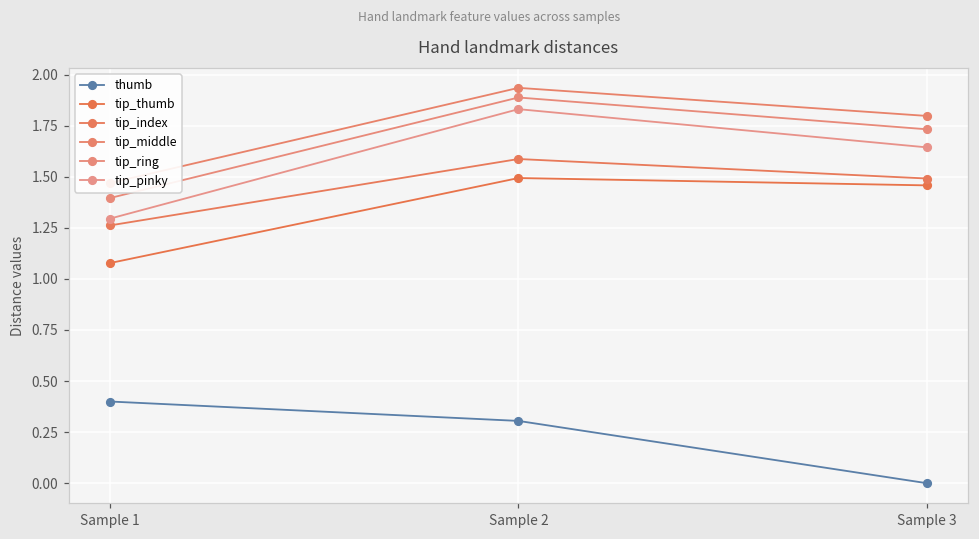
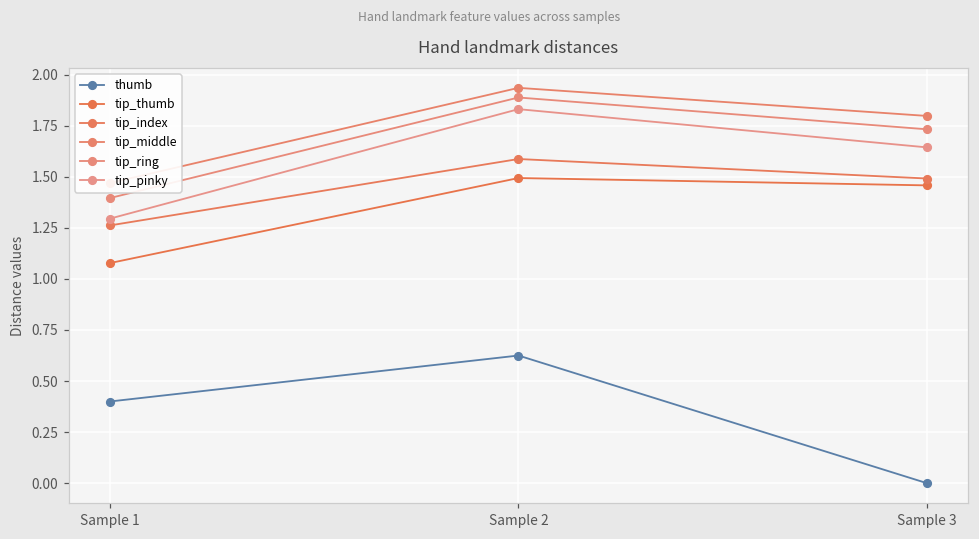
  {
    "thumb": {
      "Sample 1": 0.40,
-     "Sample 2": 0.31,
+     "Sample 2": 0.63,
      "Sample 3": 0.00
    }
  }
